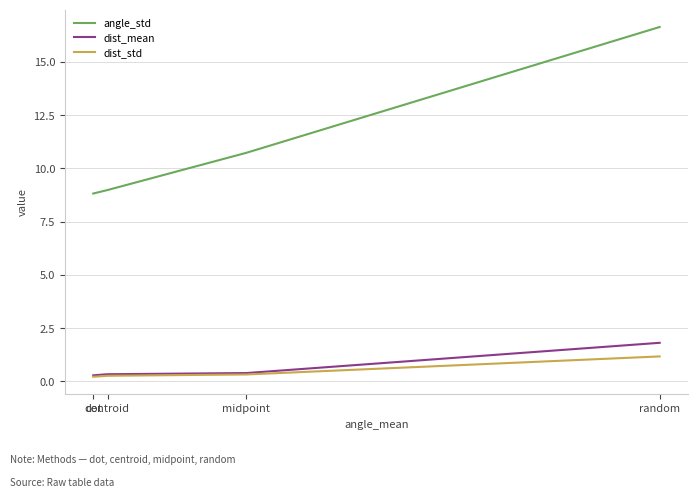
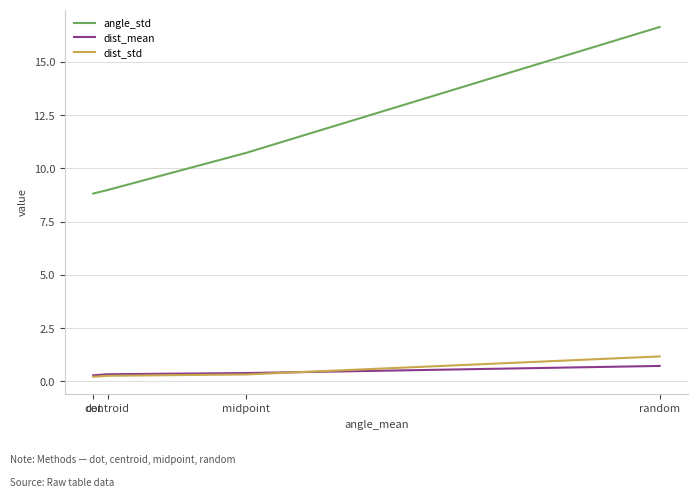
  {
    "angle_std": {
      "midpoint": 10.7,
      "random": 16.6
    },
    "dist_mean": {
-     "random": 1.8
+     "random": 0.7
    },
    "dist_std": {
      "random": 1.2
    }
  }
